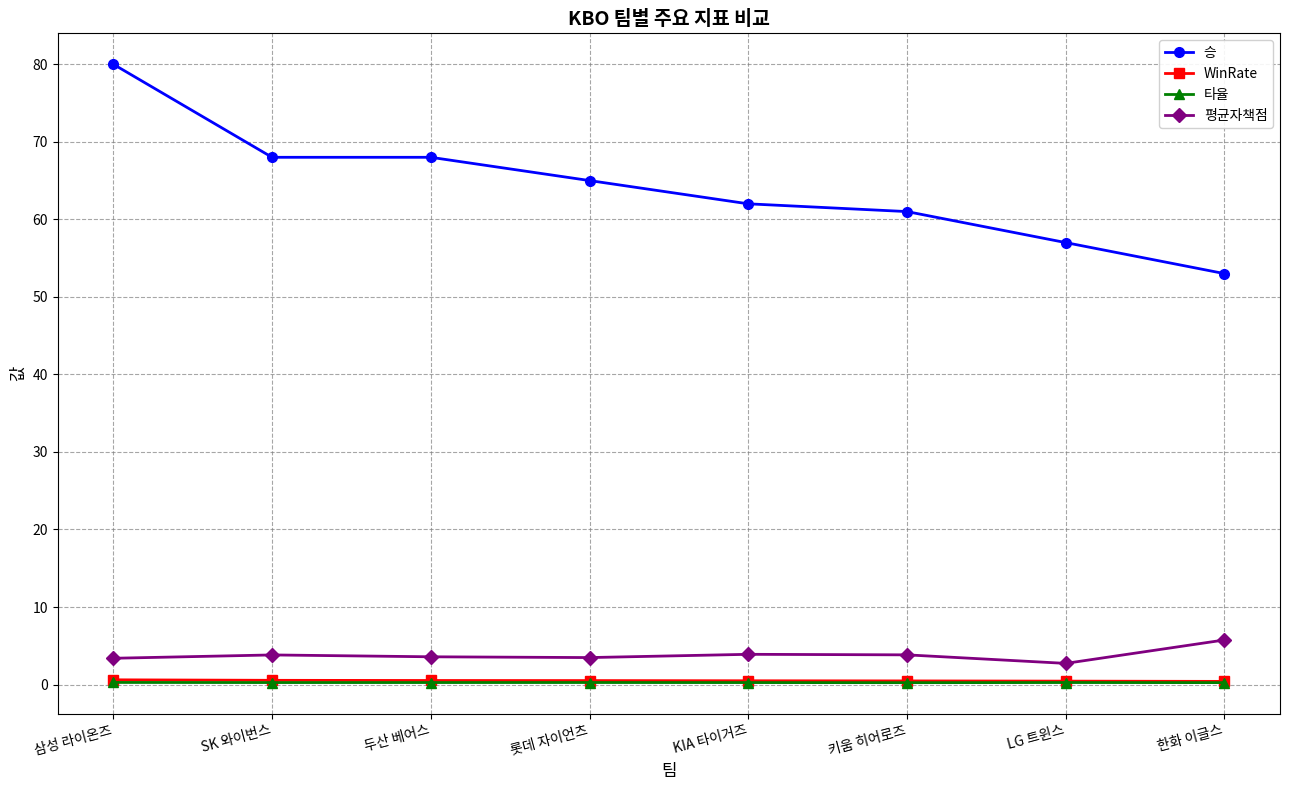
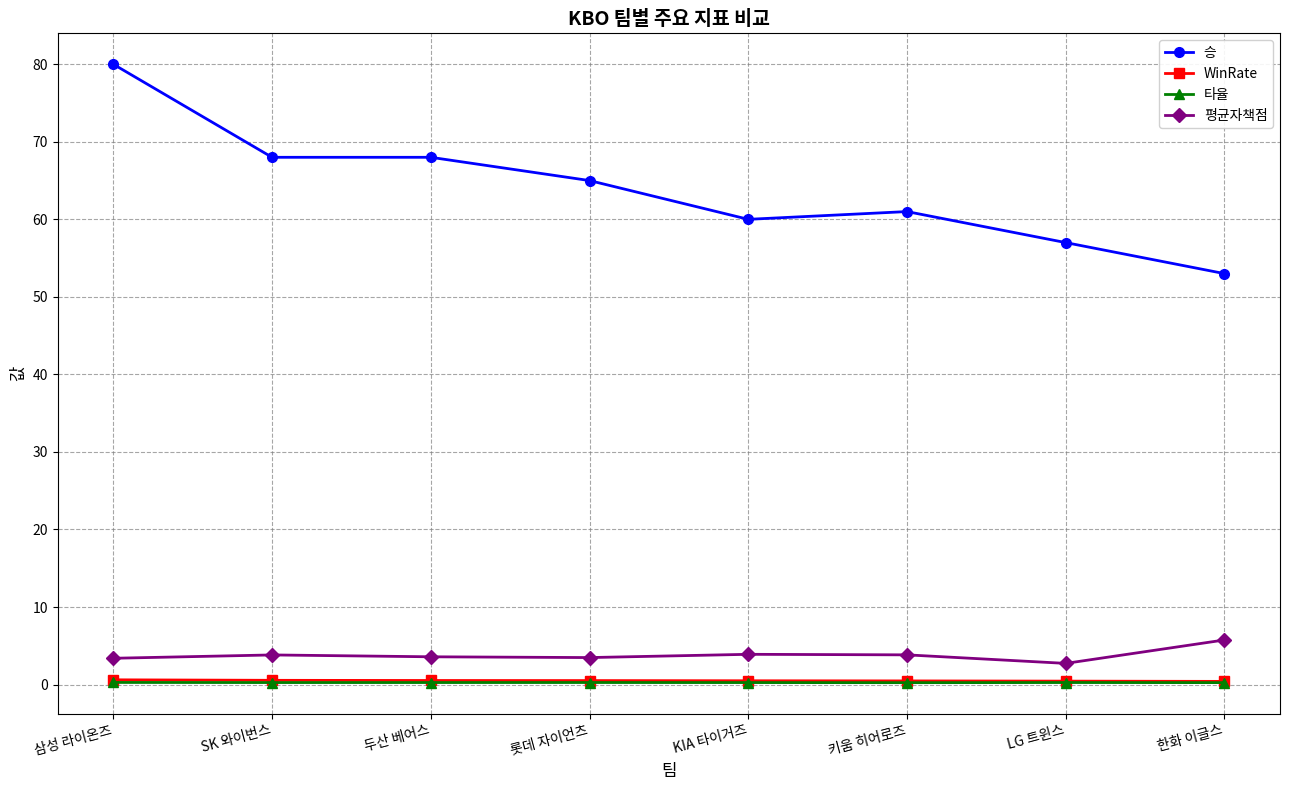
  {
    "승": {
      "삼성 라이온즈": 80,
      "SK 와이번스": 68,
      "두산 베어스": 68,
      "롯데 자이언츠": 65,
-     "KIA 타이거즈": 62,
+     "KIA 타이거즈": 60,
      "키움 히어로즈": 61,
      "LG 트윈스": 57,
      "한화 이글스": 53
    },
    "WinRate": {
      "삼성 라이온즈": 1
    },
    "타율": {
      "삼성 라이온즈": 0
    },
    "평균자책점": {
      "삼성 라이온즈": 3,
      "SK 와이번스": 4,
      "두산 베어스": 4,
      "롯데 자이언츠": 3,
      "KIA 타이거즈": 4,
      "키움 히어로즈": 4,
      "LG 트윈스": 3,
      "한화 이글스": 6
    }
  }
